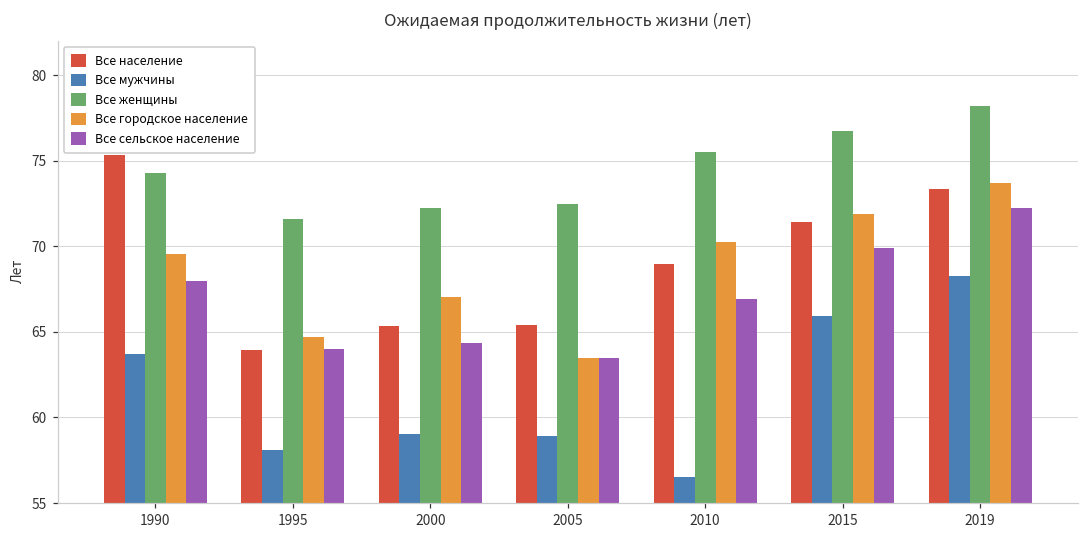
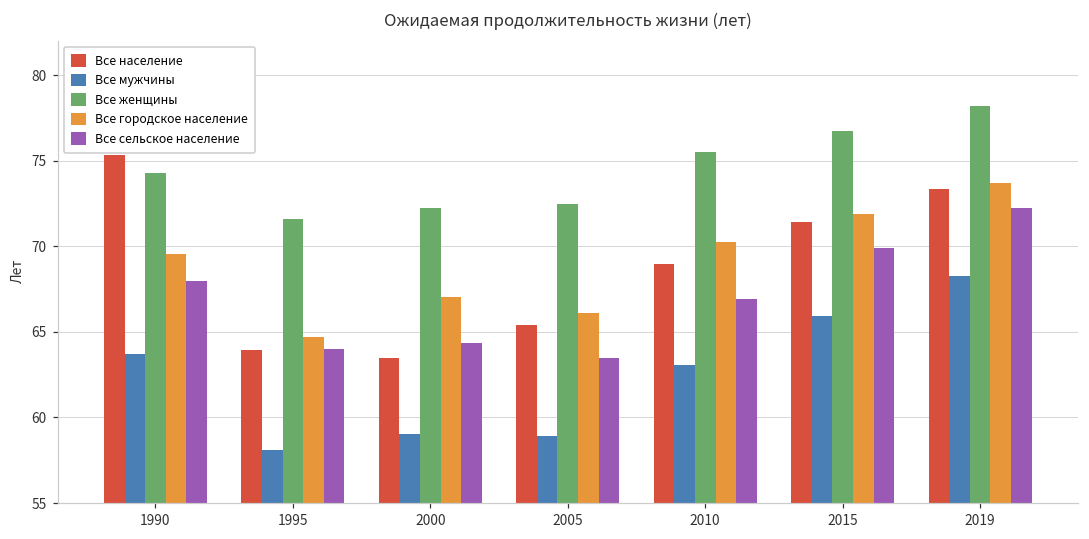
  {
    "Все население": {
      "1990": 75.3,
      "1995": 64.0,
-     "2000": 65.3,
+     "2000": 63.5,
      "2005": 65.4,
      "2010": 68.9,
      "2015": 71.4,
      "2019": 73.3
    },
    "Все мужчины": {
      "1990": 63.7,
      "1995": 58.1,
      "2000": 59.0,
      "2005": 58.9,
-     "2010": 56.5,
+     "2010": 63.1,
      "2015": 65.9,
      "2019": 68.2
    },
    "Все женщины": {
      "1990": 74.3,
      "1995": 71.6,
      "2000": 72.3,
      "2005": 72.5,
      "2010": 75.5,
      "2015": 76.7,
      "2019": 78.2
    },
    "Все городское население": {
      "1990": 69.6,
      "1995": 64.7,
      "2000": 67.0,
-     "2005": 63.5,
+     "2005": 66.1,
      "2010": 70.2,
      "2015": 71.9,
      "2019": 73.7
    },
    "Все сельское население": {
      "1990": 68.0,
      "1995": 64.0,
      "2000": 64.3,
      "2005": 63.5,
      "2010": 66.9,
      "2015": 69.9,
      "2019": 72.2
    }
  }
